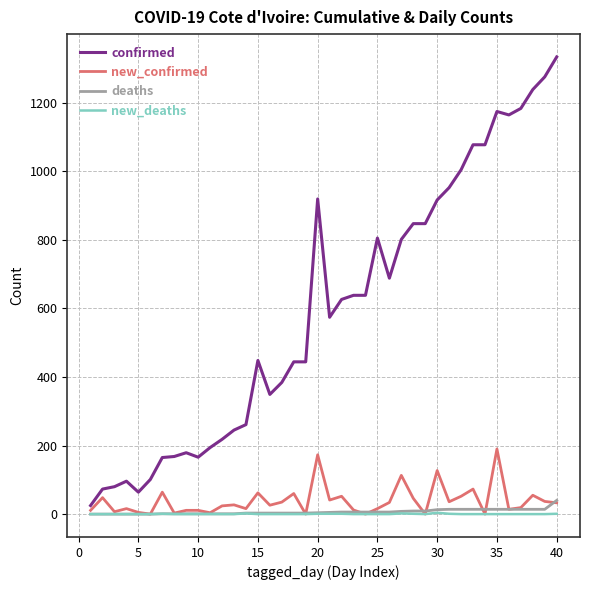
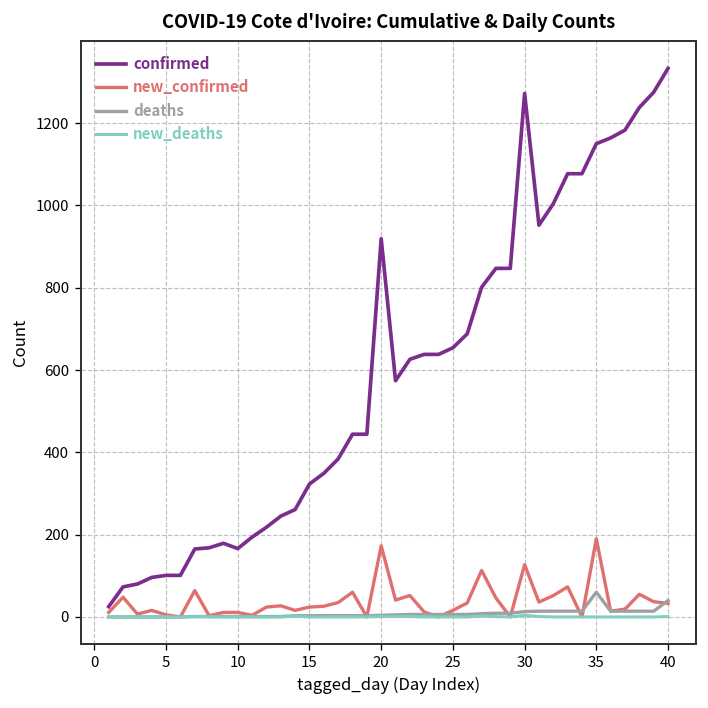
  {
    "confirmed": {
-     "5": 60,
+     "5": 100,
      "10": 170,
-     "15": 450,
+     "15": 320,
      "20": 920,
-     "25": 810,
-     "30": 920,
-     "35": 1170,
+     "25": 650,
+     "30": 1270,
+     "35": 1150,
      "40": 1330
    },
    "new_confirmed": {
      "10": 10,
-     "15": 60,
+     "15": 20,
      "20": 170,
      "25": 20,
      "30": 130,
      "35": 190
    },
    "deaths": {
      "30": 10,
-     "35": 10
+     "35": 60
    },
    "new_deaths": {
      "30": 0,
      "35": 0,
      "40": 0
    }
  }
